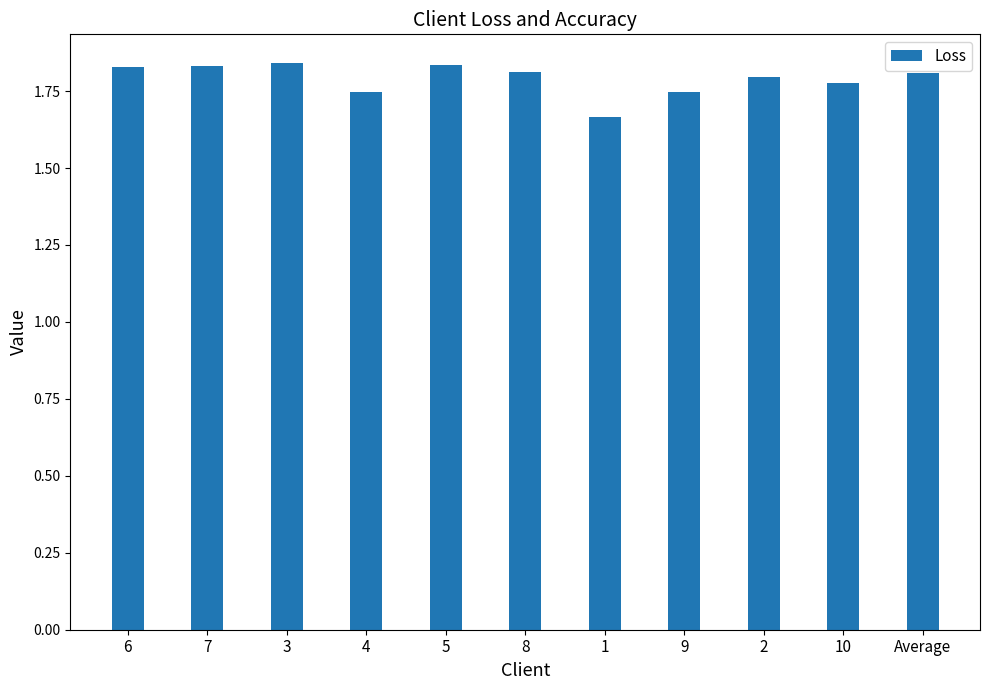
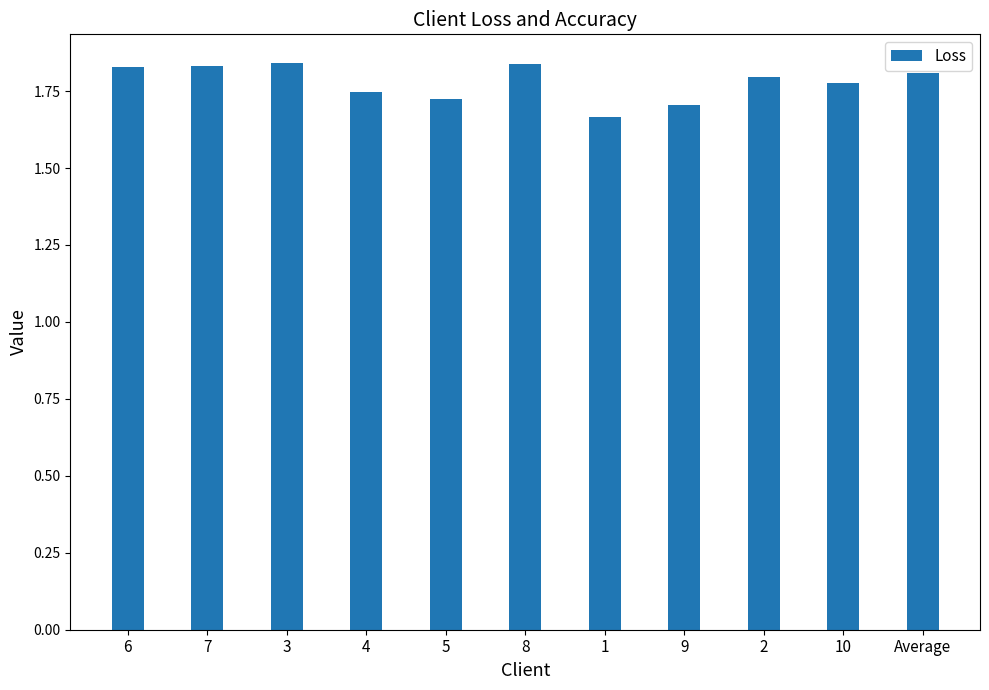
  {
    "6": 1.83,
    "7": 1.83,
    "3": 1.84,
    "4": 1.75,
-   "5": 1.84,
-   "8": 1.81,
+   "5": 1.72,
+   "8": 1.84,
    "1": 1.67,
-   "9": 1.75,
+   "9": 1.71,
    "2": 1.79,
    "10": 1.78,
    "Average": 1.81
  }
